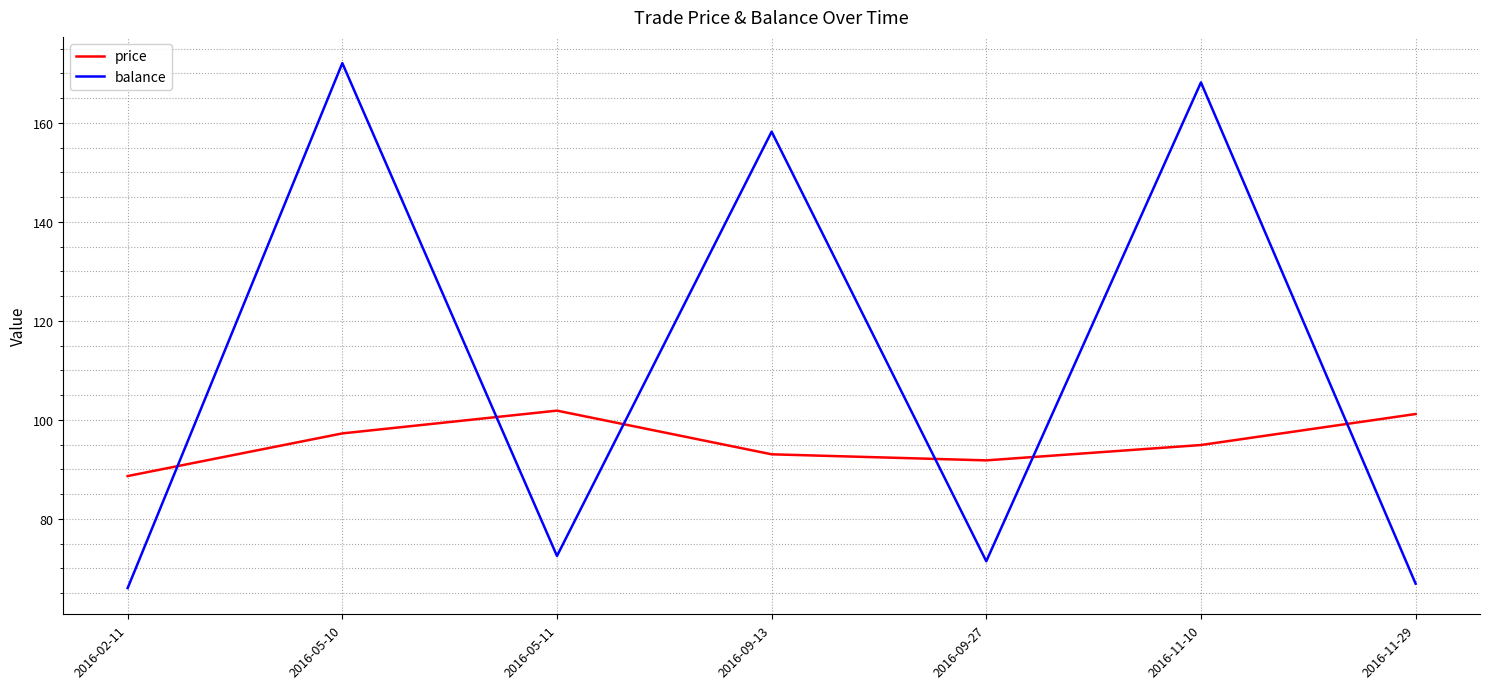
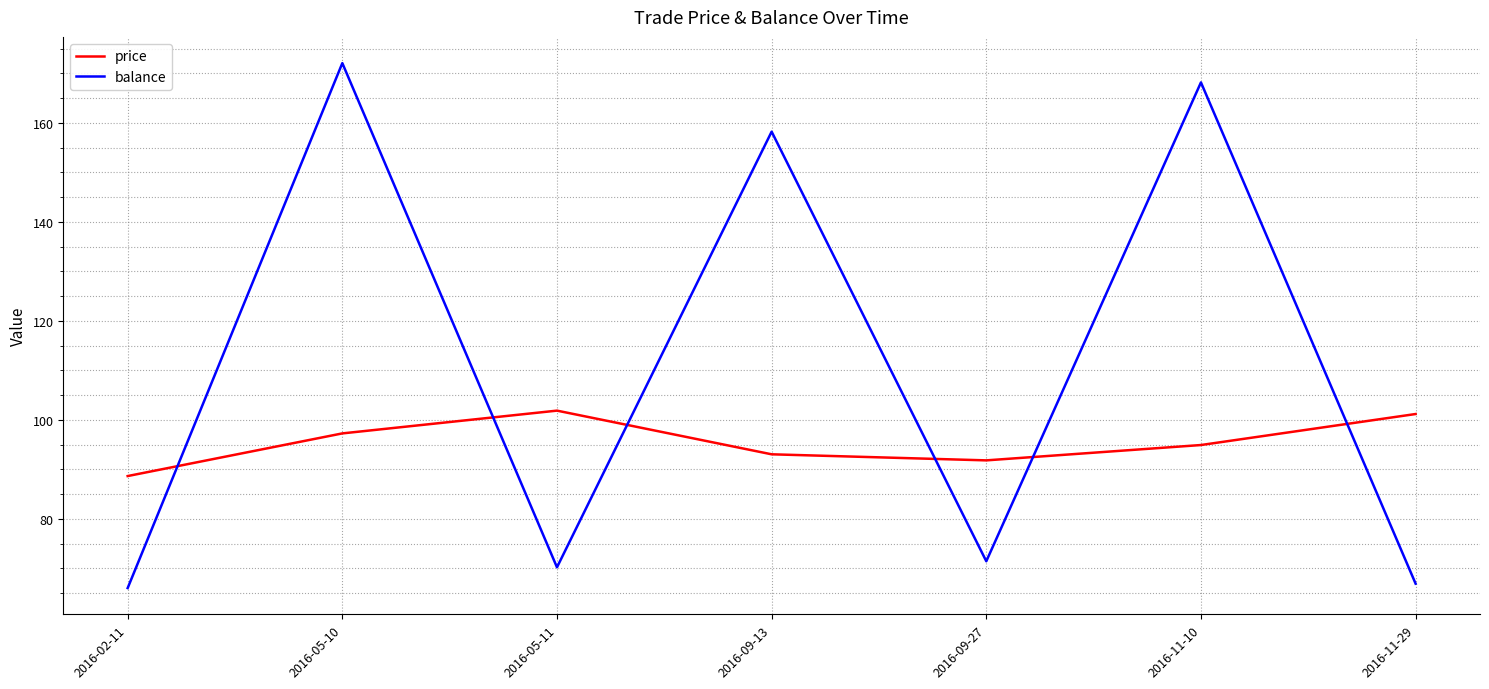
  {
    "price": {
      "2016-02-11": 89,
      "2016-05-10": 97,
      "2016-05-11": 102,
      "2016-09-13": 93,
      "2016-09-27": 92,
      "2016-11-10": 95,
      "2016-11-29": 101
    },
    "balance": {
      "2016-02-11": 66,
      "2016-05-10": 172,
-     "2016-05-11": 73,
+     "2016-05-11": 70,
      "2016-09-13": 158,
      "2016-09-27": 71,
      "2016-11-10": 168,
      "2016-11-29": 67
    }
  }
